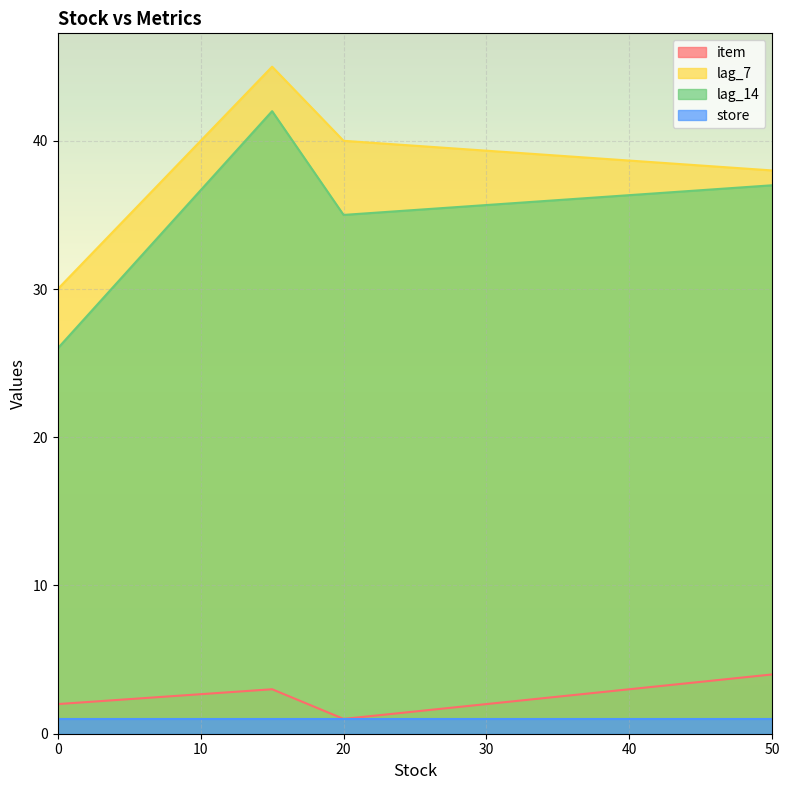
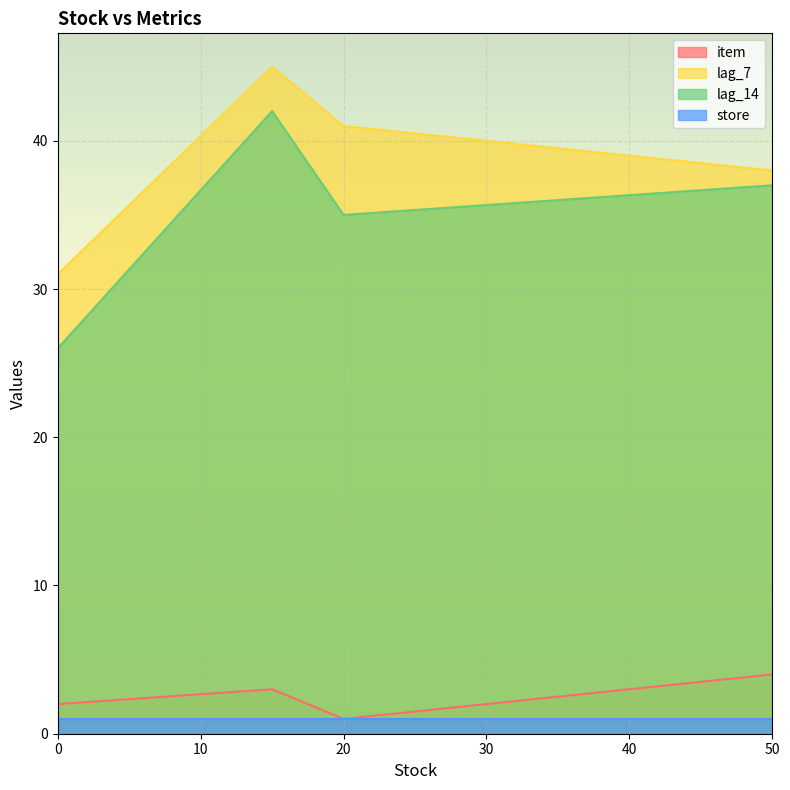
  {
    "item": {
      "0": 2,
      "50": 4
    },
    "lag_7": {
-     "0": 30,
-     "20": 40,
+     "0": 31,
+     "20": 41,
      "50": 38
    },
    "lag_14": {
      "0": 26,
      "20": 35,
      "50": 37
    },
    "store": {
      "0": 1,
      "50": 1
    }
  }
